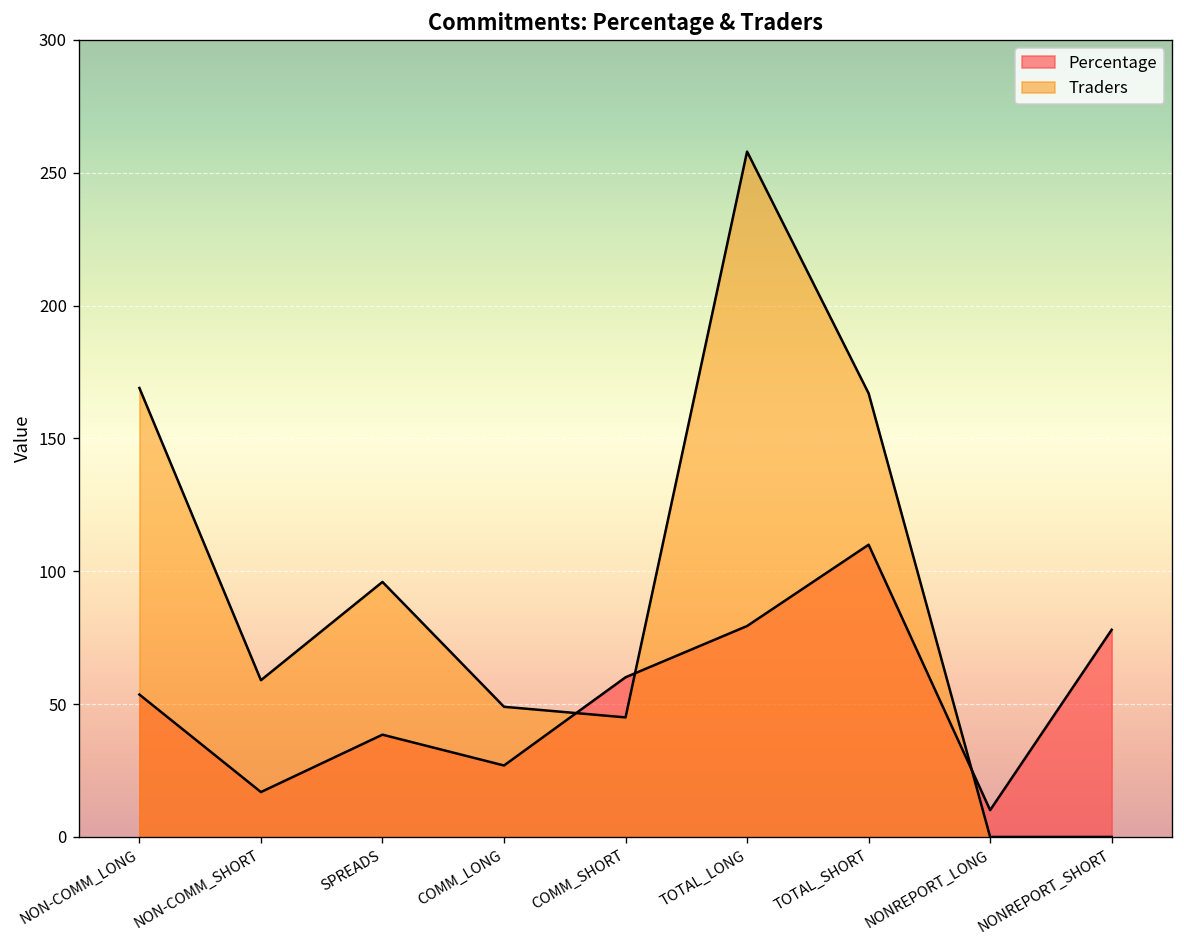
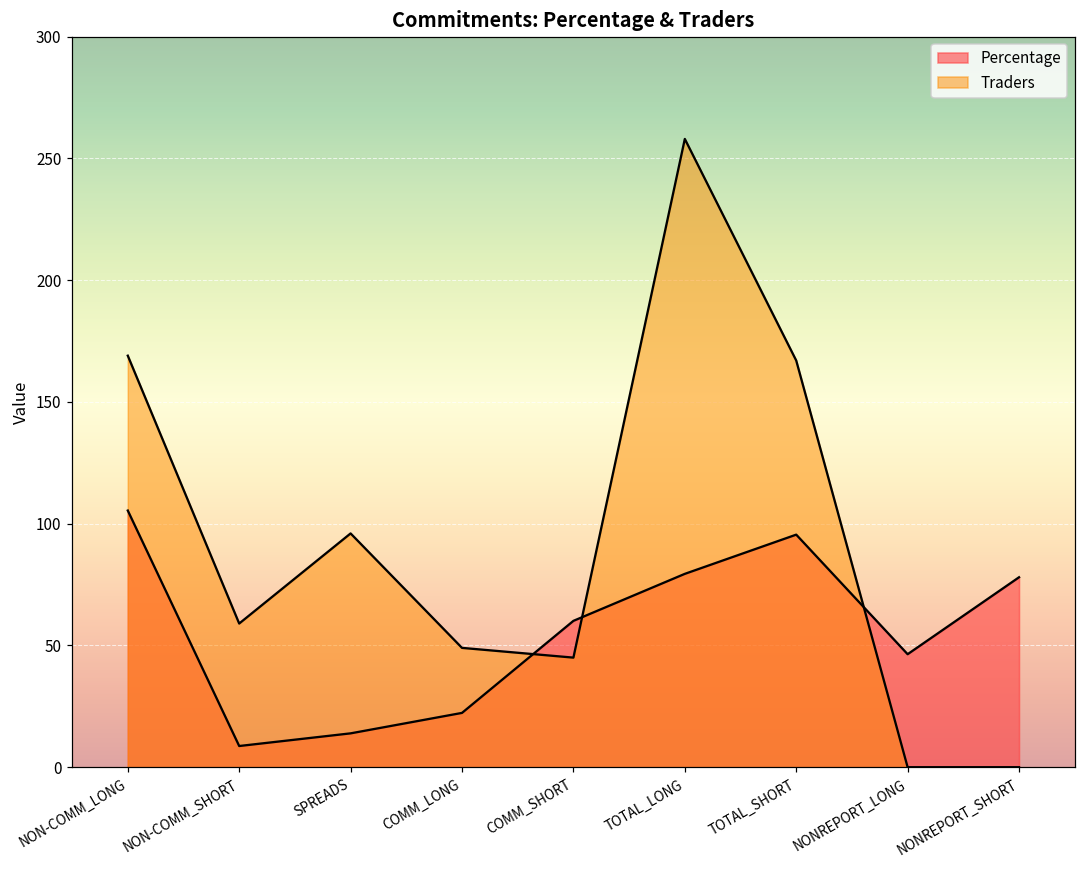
  {
    "Percentage": {
-     "NON-COMM_LONG": 54,
-     "NON-COMM_SHORT": 17,
-     "SPREADS": 39,
-     "COMM_LONG": 27,
+     "NON-COMM_LONG": 105,
+     "NON-COMM_SHORT": 9,
+     "SPREADS": 14,
+     "COMM_LONG": 22,
      "COMM_SHORT": 60,
      "TOTAL_LONG": 79,
-     "TOTAL_SHORT": 110,
-     "NONREPORT_LONG": 10,
+     "TOTAL_SHORT": 96,
+     "NONREPORT_LONG": 46,
      "NONREPORT_SHORT": 78
    },
    "Traders": {
      "NON-COMM_LONG": 169,
      "NON-COMM_SHORT": 59,
      "SPREADS": 96,
      "COMM_LONG": 49,
      "COMM_SHORT": 45,
      "TOTAL_LONG": 258,
      "TOTAL_SHORT": 167,
      "NONREPORT_LONG": 0,
      "NONREPORT_SHORT": 0
    }
  }
